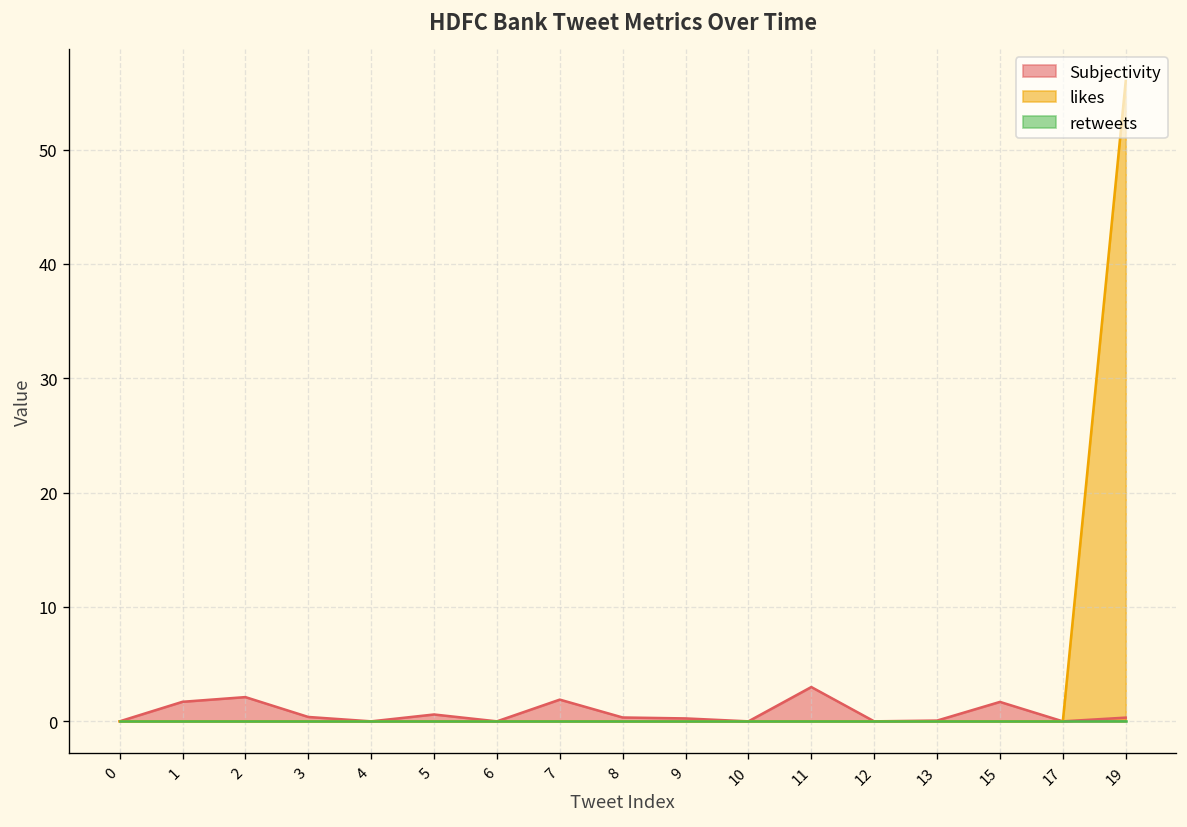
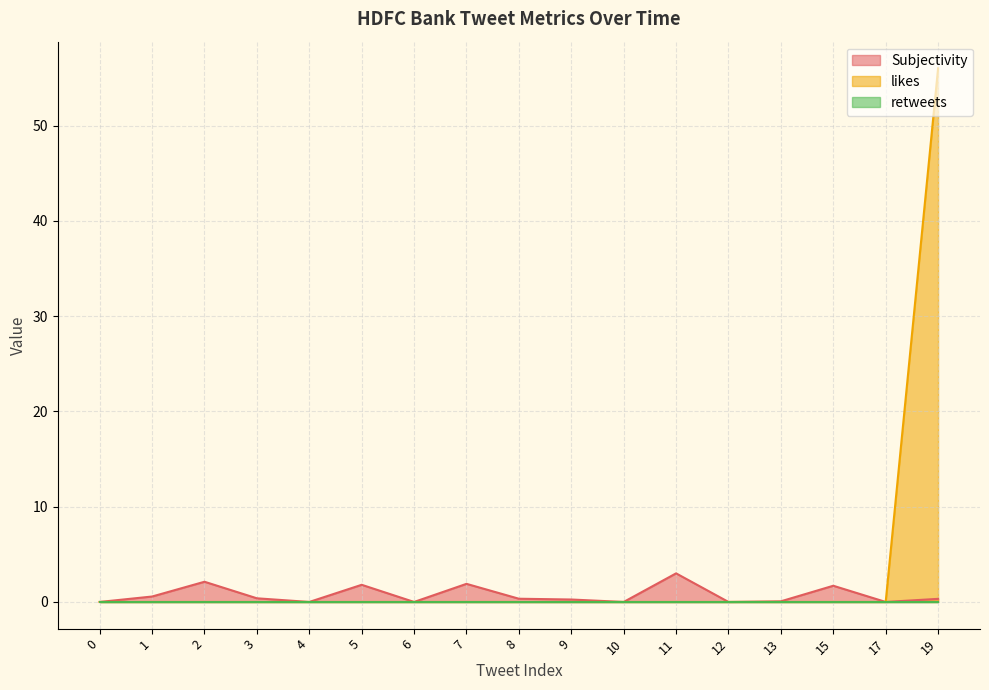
  {
    "Subjectivity": {
-     "1": 2,
+     "1": 1,
      "2": 2,
      "3": 0,
-     "5": 1,
+     "5": 2,
      "7": 2,
      "8": 0,
      "11": 3,
      "15": 2,
      "19": 0
    },
    "retweets": {
      "19": 0
    }
  }
